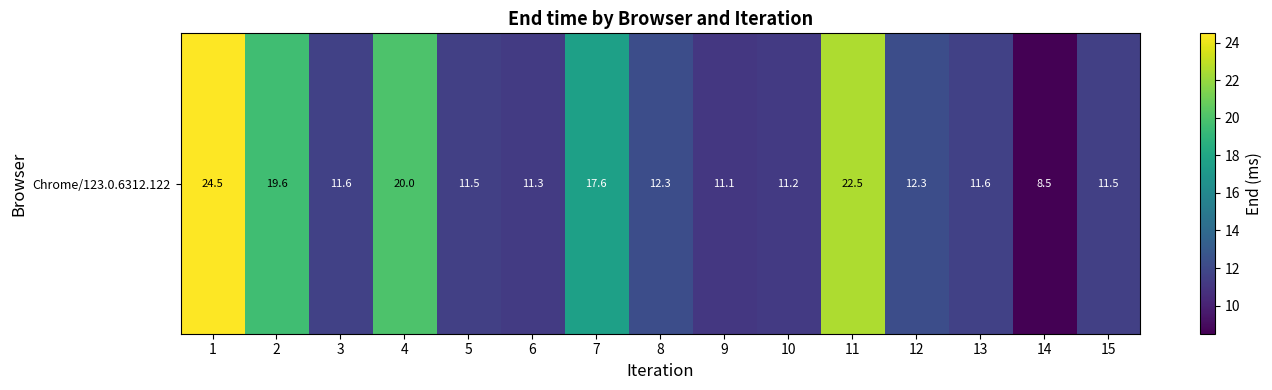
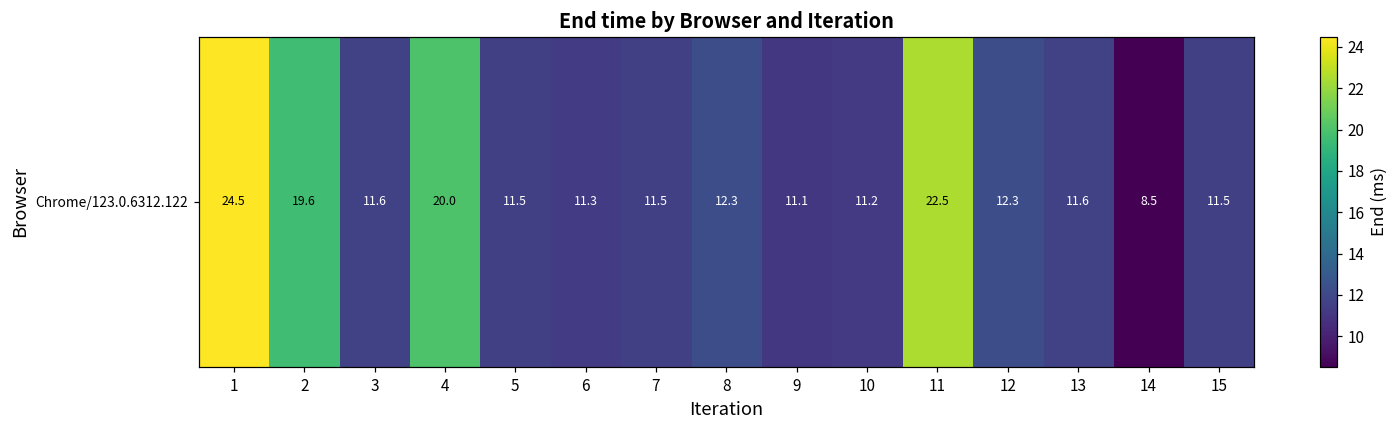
  {
    "Chrome/123.0.6312.122": {
      "1": 24.5,
      "2": 19.6,
      "3": 11.6,
      "4": 20.0,
      "5": 11.5,
      "6": 11.3,
-     "7": 17.6,
+     "7": 11.5,
      "8": 12.3,
      "9": 11.1,
      "10": 11.2,
      "11": 22.5,
      "12": 12.3,
      "13": 11.6,
      "14": 8.5,
      "15": 11.5
    }
  }
